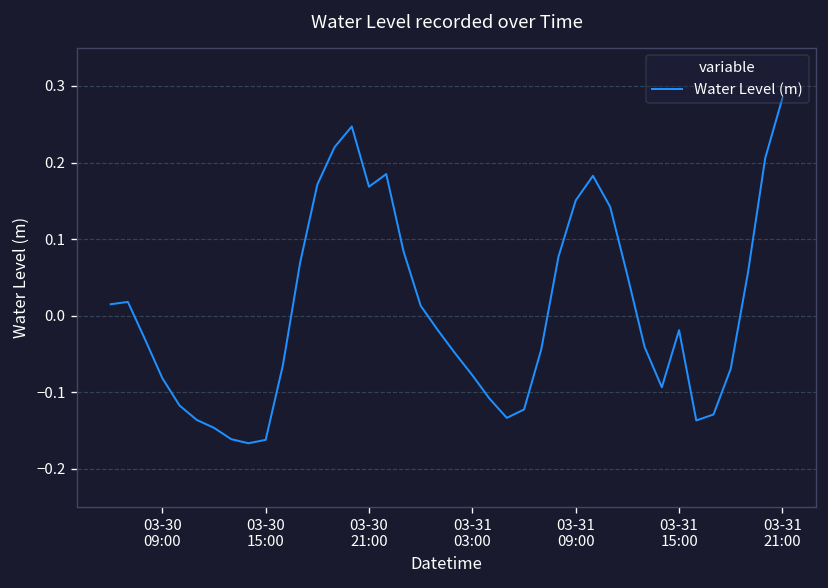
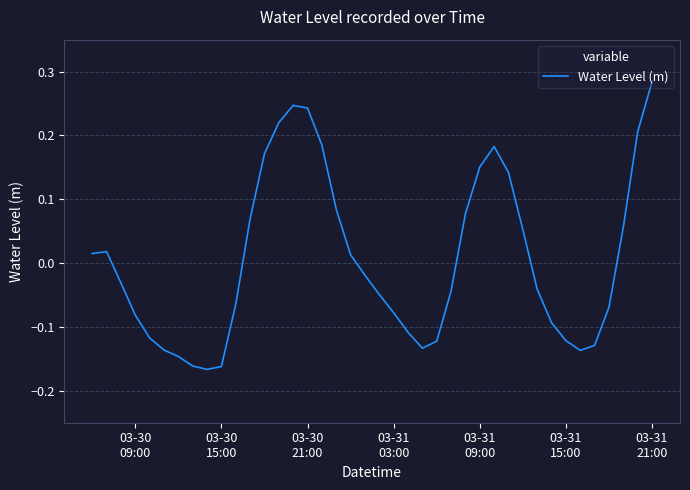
  {
    "03-30 09:00": -0.08,
    "03-30 15:00": -0.16,
-   "03-30 21:00": 0.17,
+   "03-30 21:00": 0.24,
    "03-31 03:00": -0.08,
    "03-31 09:00": 0.15,
-   "03-31 15:00": -0.02
+   "03-31 15:00": -0.12
  }
